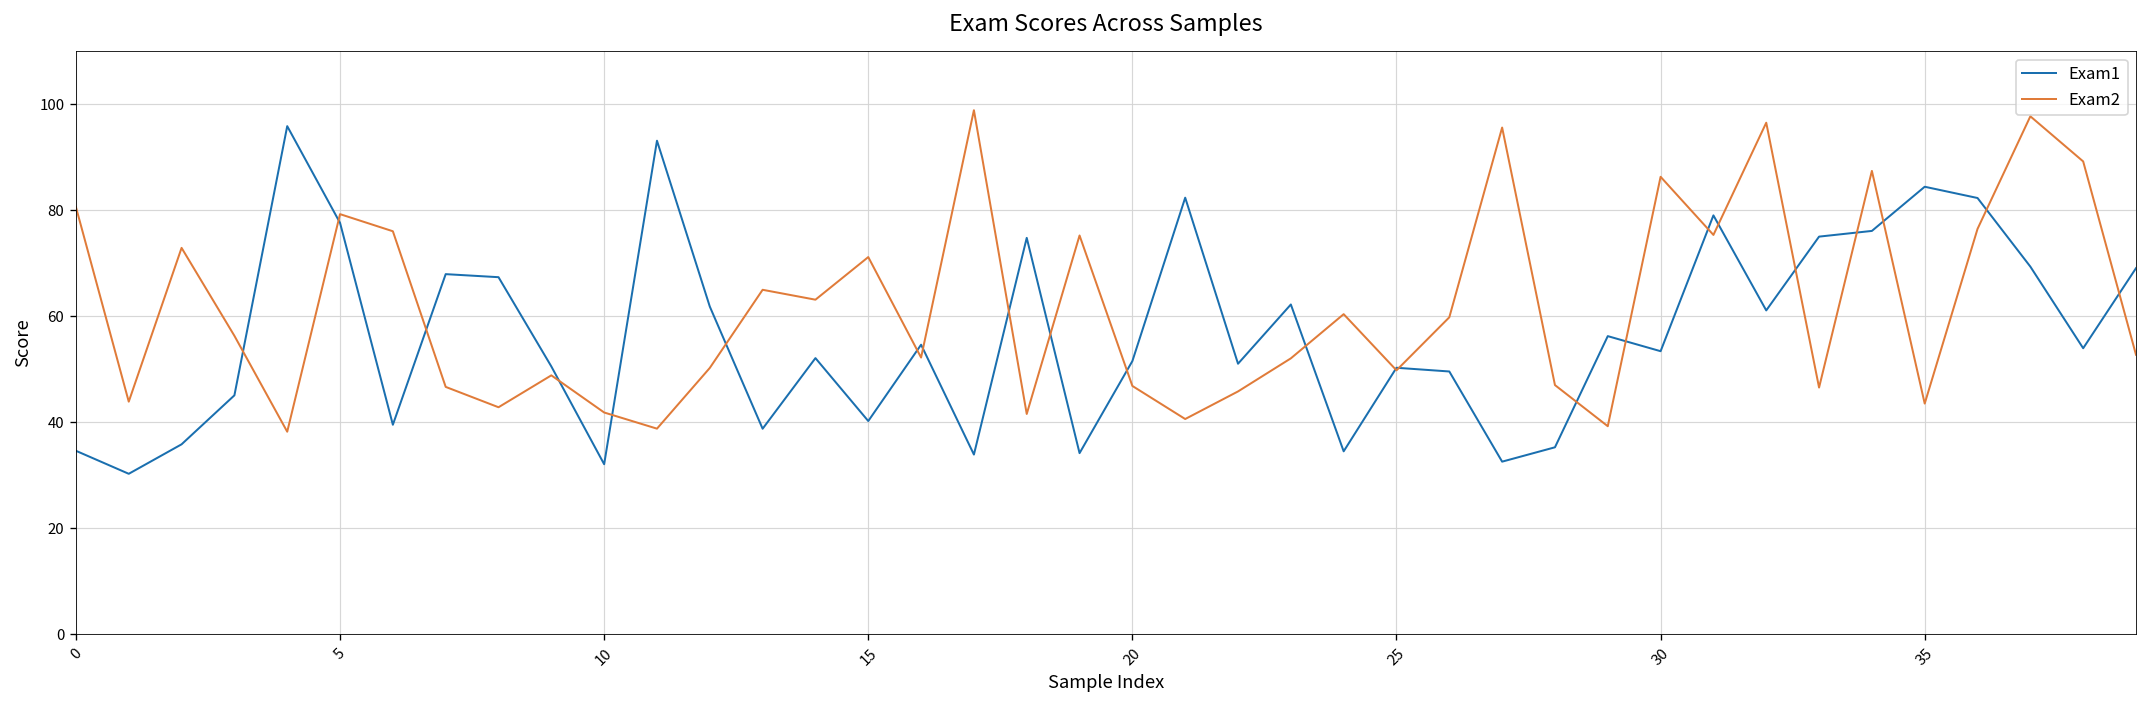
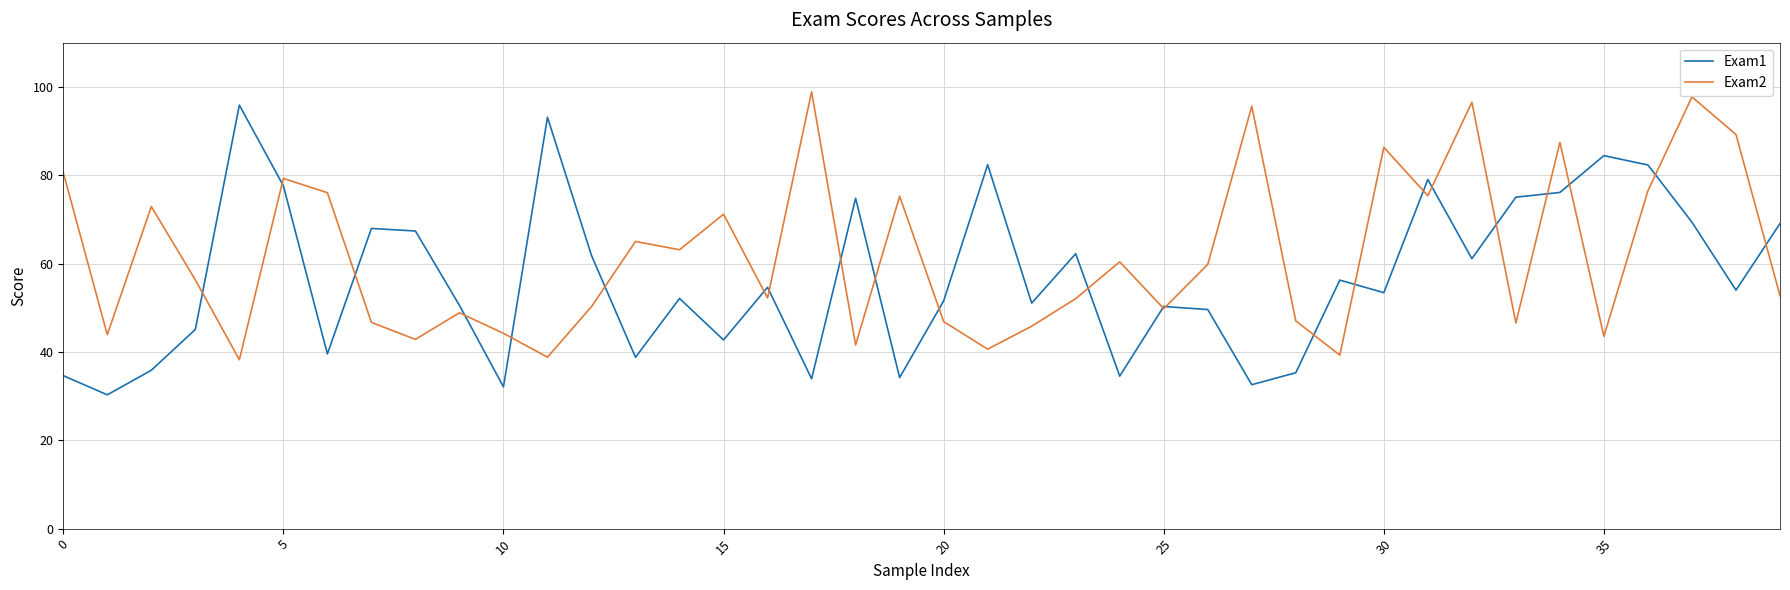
  {
    "Exam1": {
      "0": 35,
      "5": 78,
      "10": 32,
-     "15": 40,
+     "15": 43,
      "20": 52,
      "30": 53,
      "35": 84
    },
    "Exam2": {
      "0": 81,
      "5": 79,
-     "10": 42,
+     "10": 44,
      "15": 71,
      "20": 47,
      "30": 86,
      "35": 44
    }
  }
